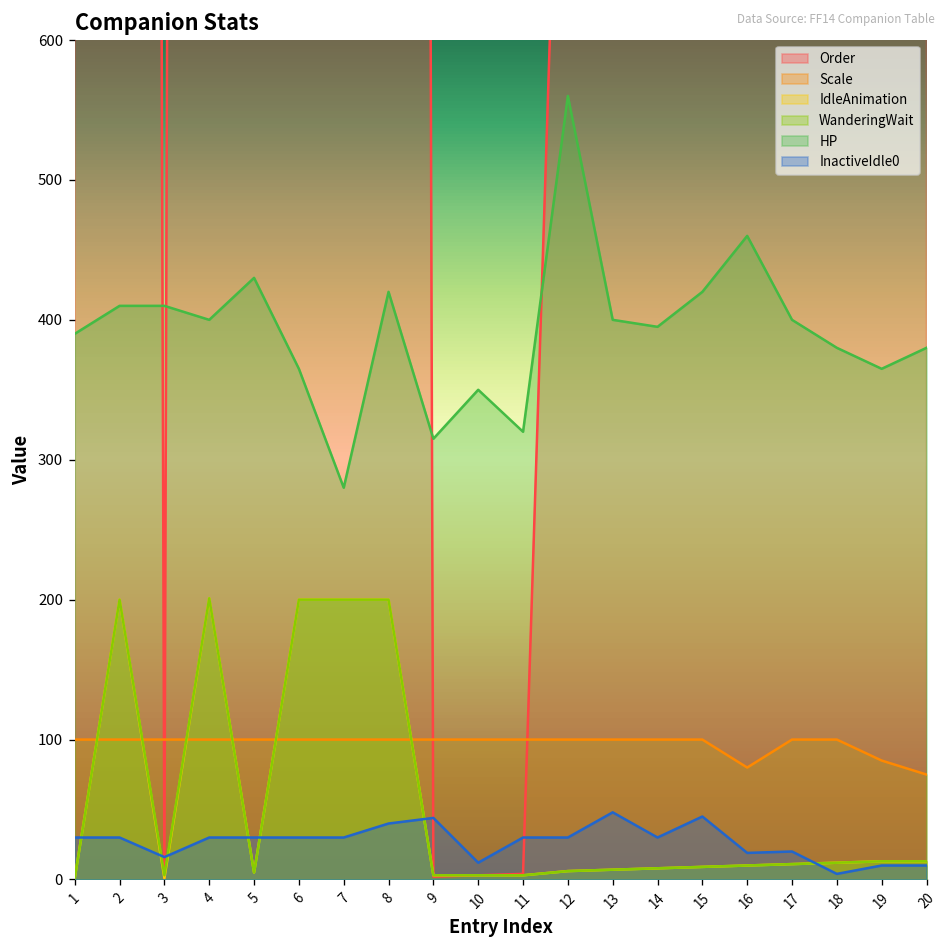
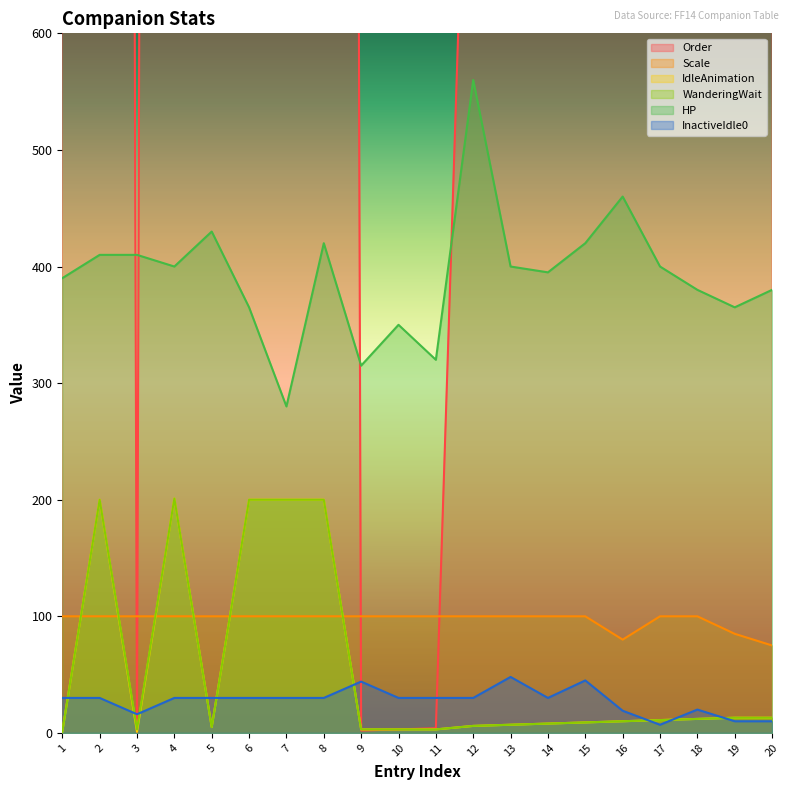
  {
    "InactiveIdle0": {
      "1": 30,
      "2": 30,
      "3": 16,
      "4": 30,
      "5": 30,
      "6": 30,
      "7": 30,
-     "8": 40,
+     "8": 30,
      "9": 44,
-     "10": 12,
+     "10": 30,
      "11": 30,
      "12": 30,
      "13": 48,
      "14": 30,
      "15": 45,
      "16": 19,
-     "17": 20,
-     "18": 4,
+     "17": 7,
+     "18": 20,
      "19": 10,
      "20": 10
    }
  }
